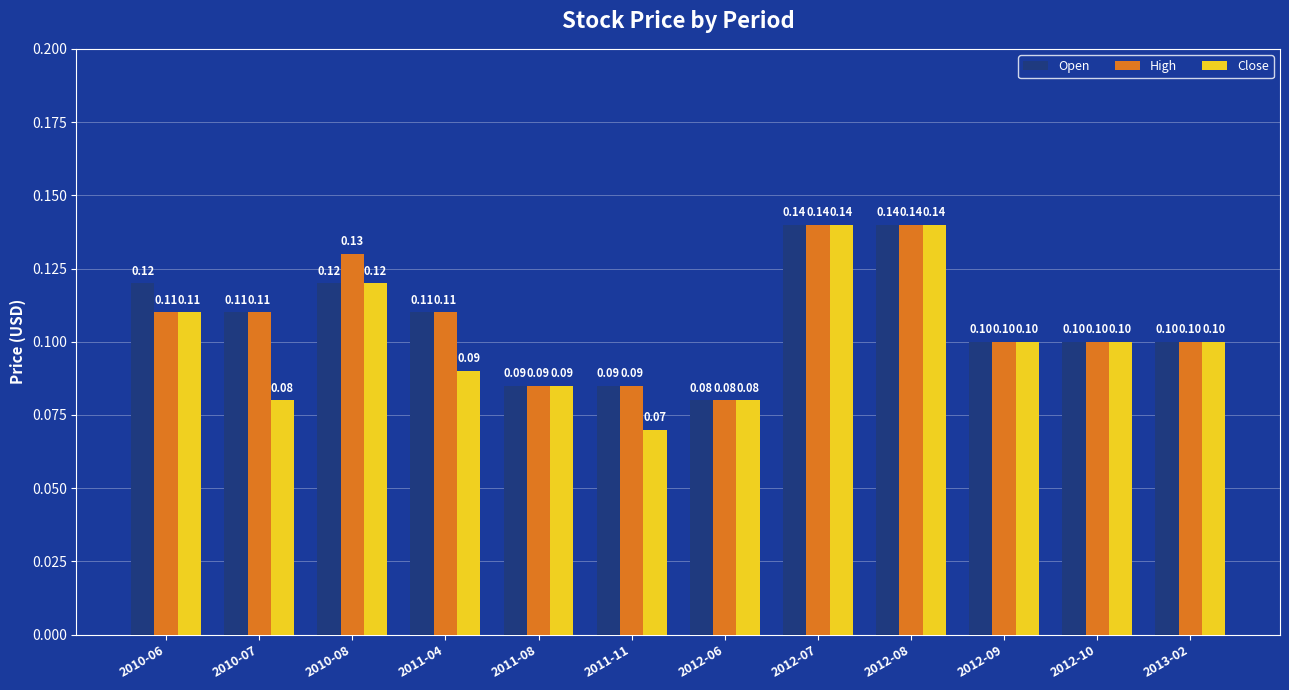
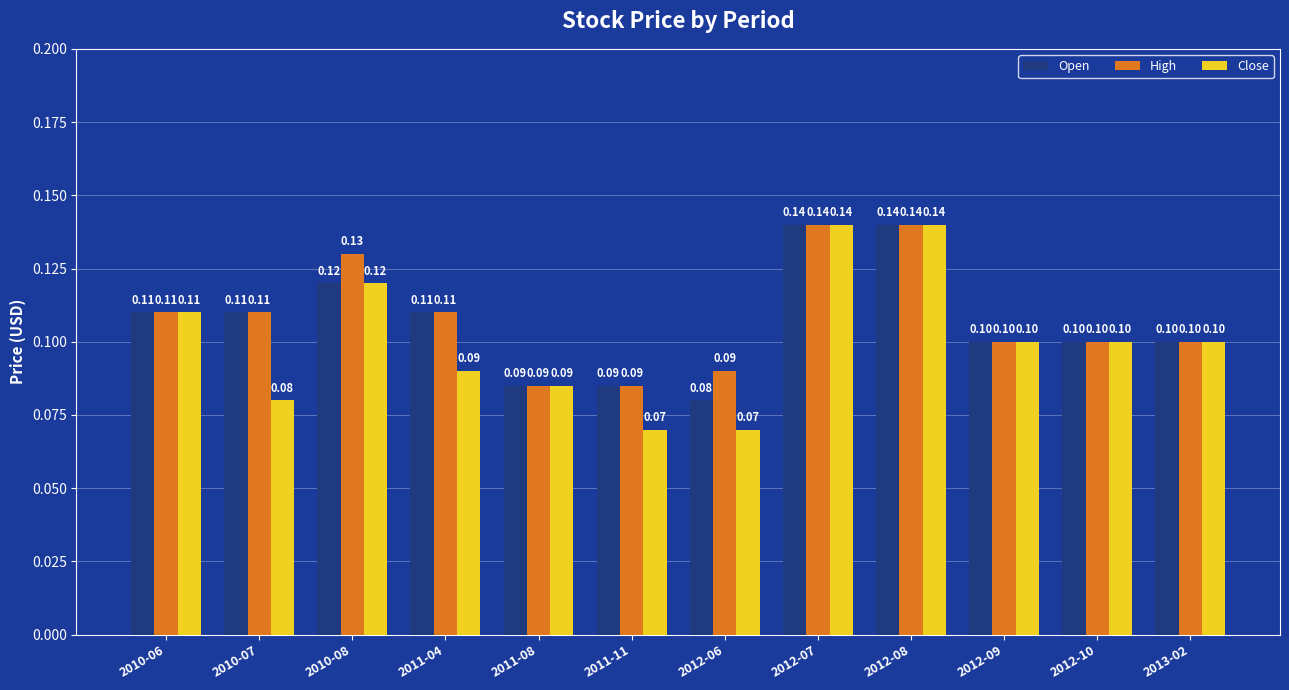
  {
    "Open": {
-     "2010-06": 0.12,
+     "2010-06": 0.11,
      "2010-07": 0.11,
      "2010-08": 0.12,
      "2011-04": 0.11,
      "2011-08": 0.09,
      "2011-11": 0.09,
      "2012-06": 0.08,
      "2012-07": 0.14,
      "2012-08": 0.14,
      "2012-09": 0.10,
      "2012-10": 0.10,
      "2013-02": 0.10
    },
    "High": {
      "2010-06": 0.11,
      "2010-07": 0.11,
      "2010-08": 0.13,
      "2011-04": 0.11,
      "2011-08": 0.09,
      "2011-11": 0.09,
-     "2012-06": 0.08,
+     "2012-06": 0.09,
      "2012-07": 0.14,
      "2012-08": 0.14,
      "2012-09": 0.10,
      "2012-10": 0.10,
      "2013-02": 0.10
    },
    "Close": {
      "2010-06": 0.11,
      "2010-07": 0.08,
      "2010-08": 0.12,
      "2011-04": 0.09,
      "2011-08": 0.09,
      "2011-11": 0.07,
-     "2012-06": 0.08,
+     "2012-06": 0.07,
      "2012-07": 0.14,
      "2012-08": 0.14,
      "2012-09": 0.10,
      "2012-10": 0.10,
      "2013-02": 0.10
    }
  }
